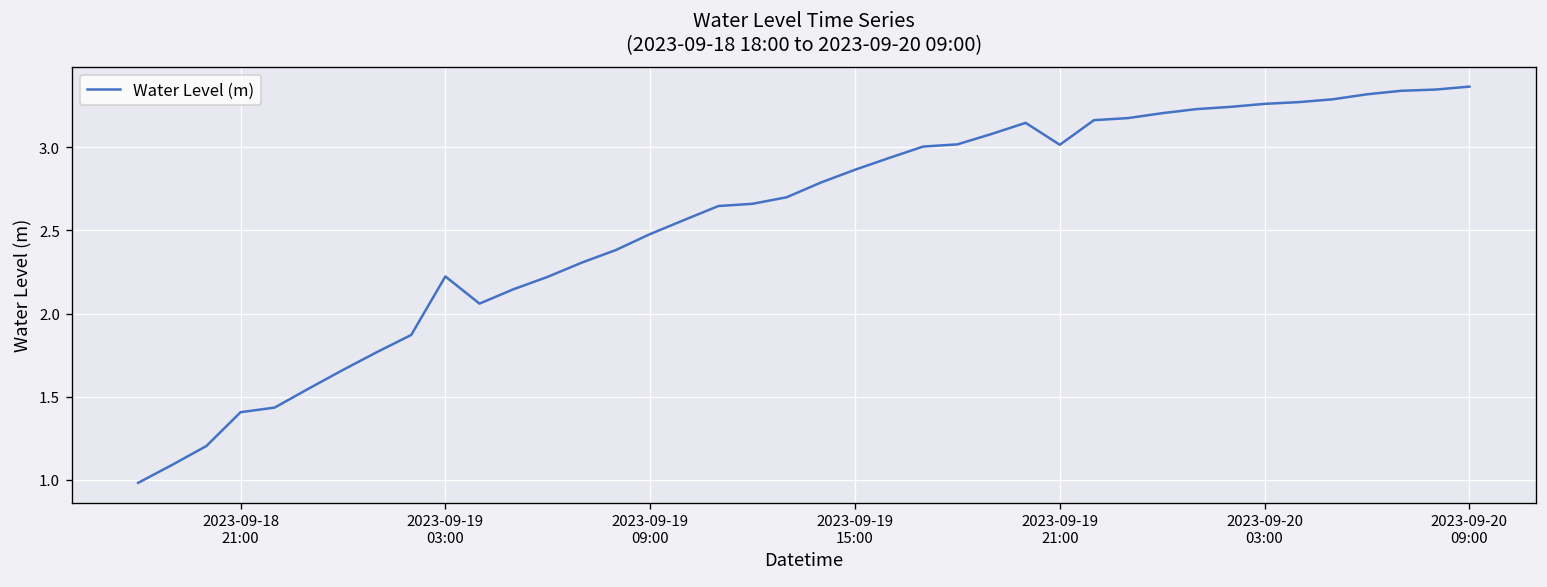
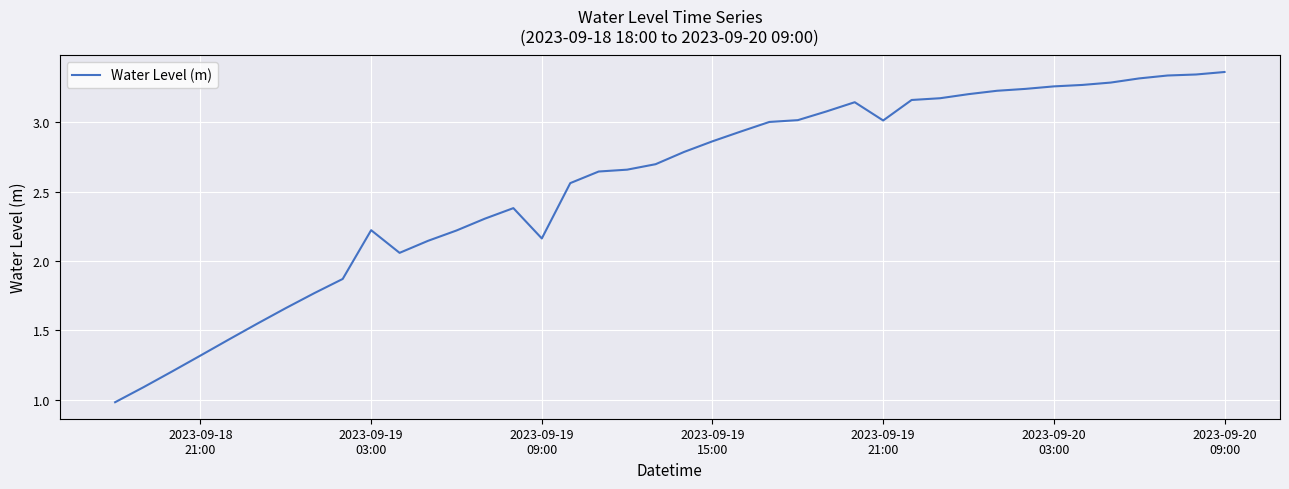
  {
-   "2023-09-18 21:00": 1.41,
+   "2023-09-18 21:00": 1.32,
    "2023-09-19 03:00": 2.22,
-   "2023-09-19 09:00": 2.48,
+   "2023-09-19 09:00": 2.16,
    "2023-09-19 15:00": 2.86,
    "2023-09-19 21:00": 3.01,
    "2023-09-20 03:00": 3.26,
    "2023-09-20 09:00": 3.36
  }
